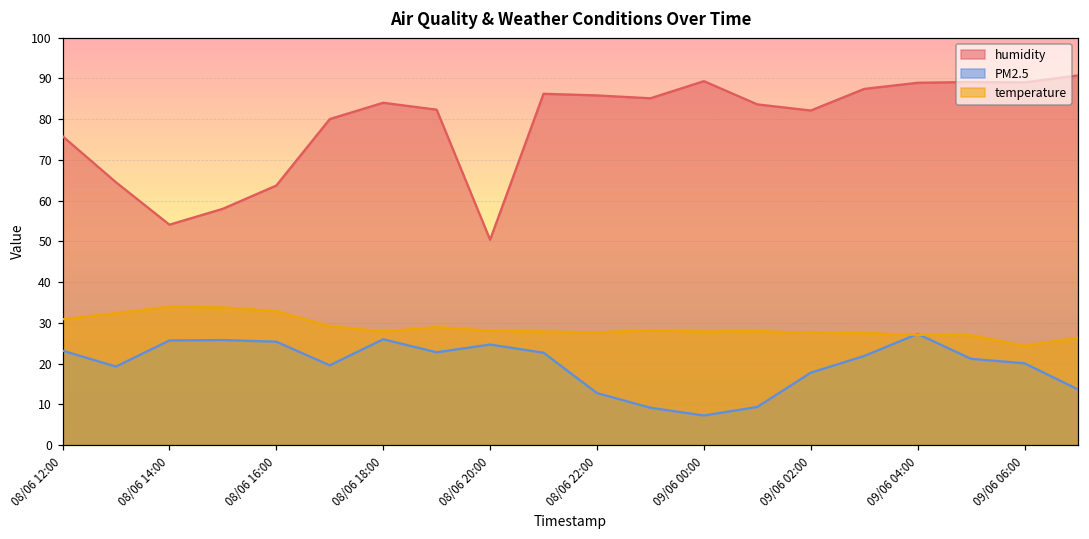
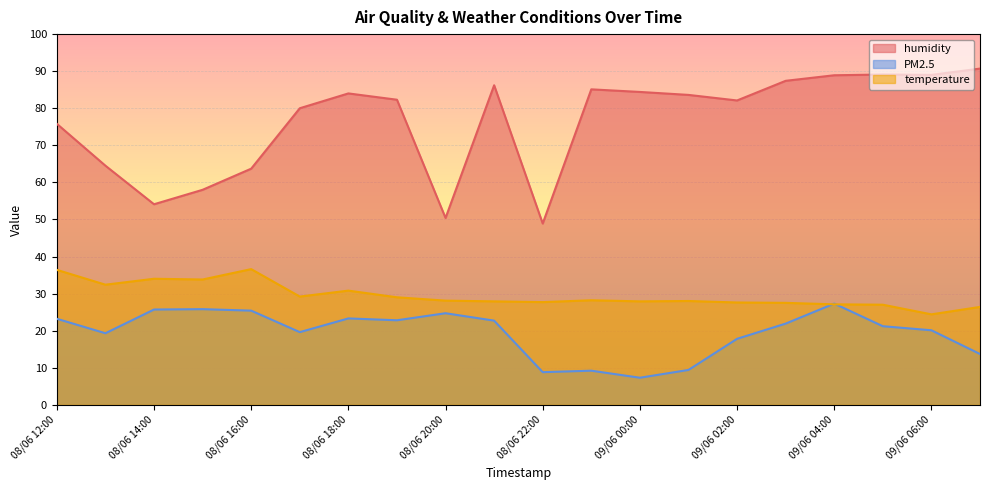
  {
    "humidity": {
      "08/06 12:00": 76,
      "08/06 14:00": 54,
      "08/06 16:00": 64,
      "08/06 18:00": 84,
      "08/06 20:00": 50,
-     "08/06 22:00": 86,
-     "09/06 00:00": 89,
+     "08/06 22:00": 49,
+     "09/06 00:00": 84,
      "09/06 02:00": 82,
      "09/06 04:00": 89
    },
    "PM2.5": {
      "08/06 12:00": 23,
      "08/06 14:00": 26,
      "08/06 16:00": 25,
-     "08/06 18:00": 26,
+     "08/06 18:00": 23,
      "08/06 20:00": 25,
-     "08/06 22:00": 13,
+     "08/06 22:00": 9,
      "09/06 00:00": 7,
      "09/06 02:00": 18,
      "09/06 06:00": 20
    },
    "temperature": {
-     "08/06 12:00": 31,
+     "08/06 12:00": 36,
      "08/06 14:00": 34,
-     "08/06 16:00": 33,
-     "08/06 18:00": 28,
+     "08/06 16:00": 37,
+     "08/06 18:00": 31,
      "08/06 20:00": 28,
      "08/06 22:00": 28,
      "09/06 00:00": 28,
      "09/06 02:00": 28,
      "09/06 06:00": 24
    }
  }
